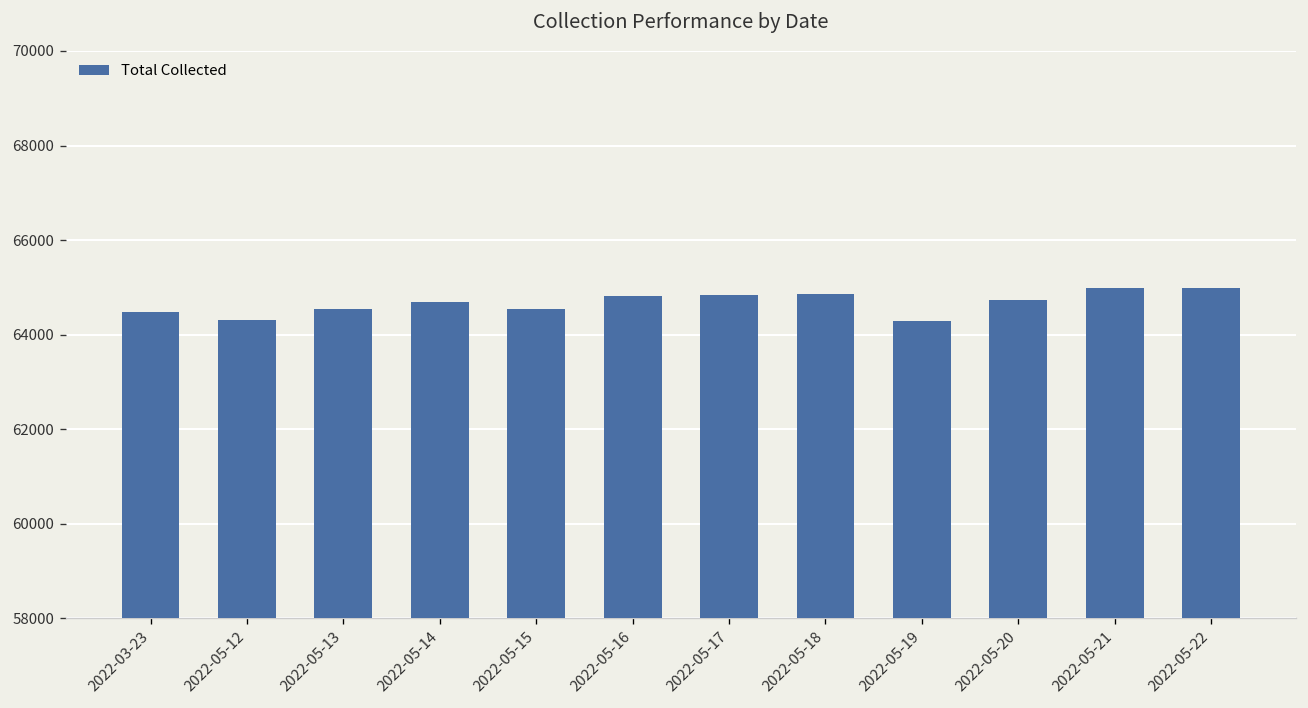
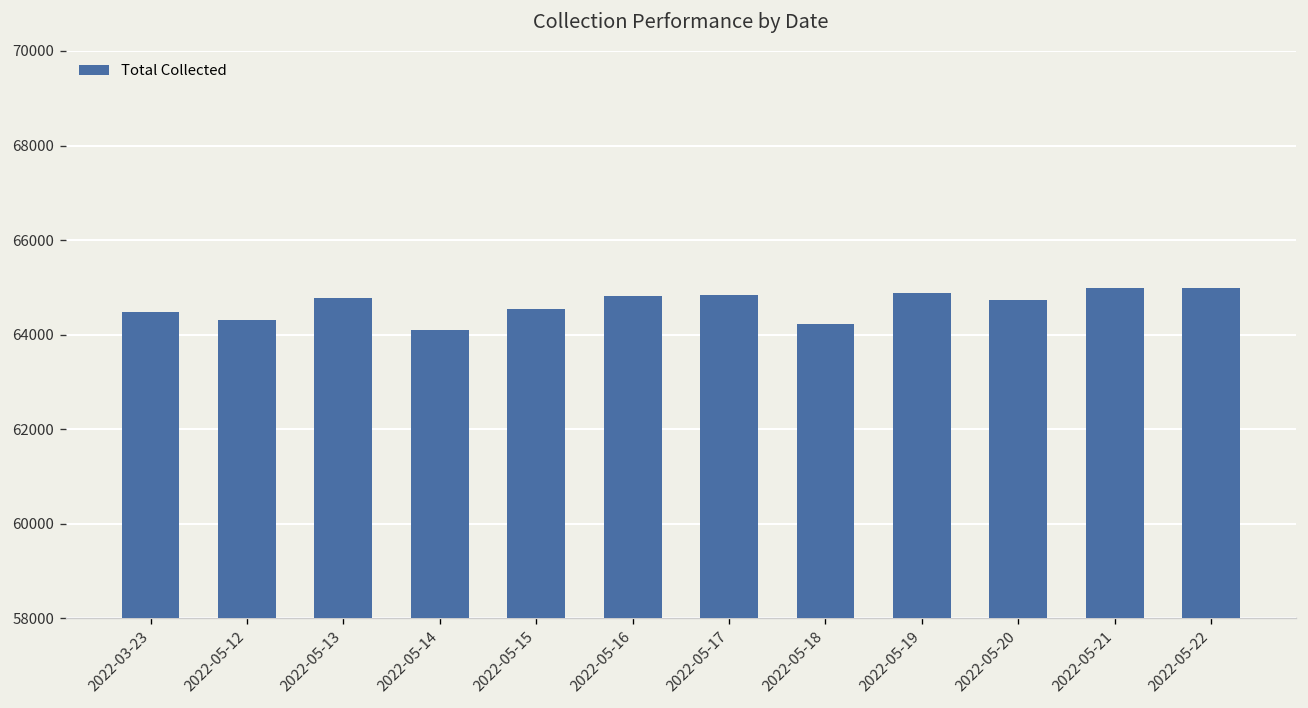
  {
    "2022-03-23": 64500,
    "2022-05-12": 64300,
-   "2022-05-13": 64500,
-   "2022-05-14": 64700,
+   "2022-05-13": 64800,
+   "2022-05-14": 64100,
    "2022-05-15": 64500,
    "2022-05-16": 64800,
    "2022-05-17": 64800,
-   "2022-05-18": 64900,
-   "2022-05-19": 64300,
+   "2022-05-18": 64200,
+   "2022-05-19": 64900,
    "2022-05-20": 64700,
    "2022-05-21": 65000,
    "2022-05-22": 65000
  }
